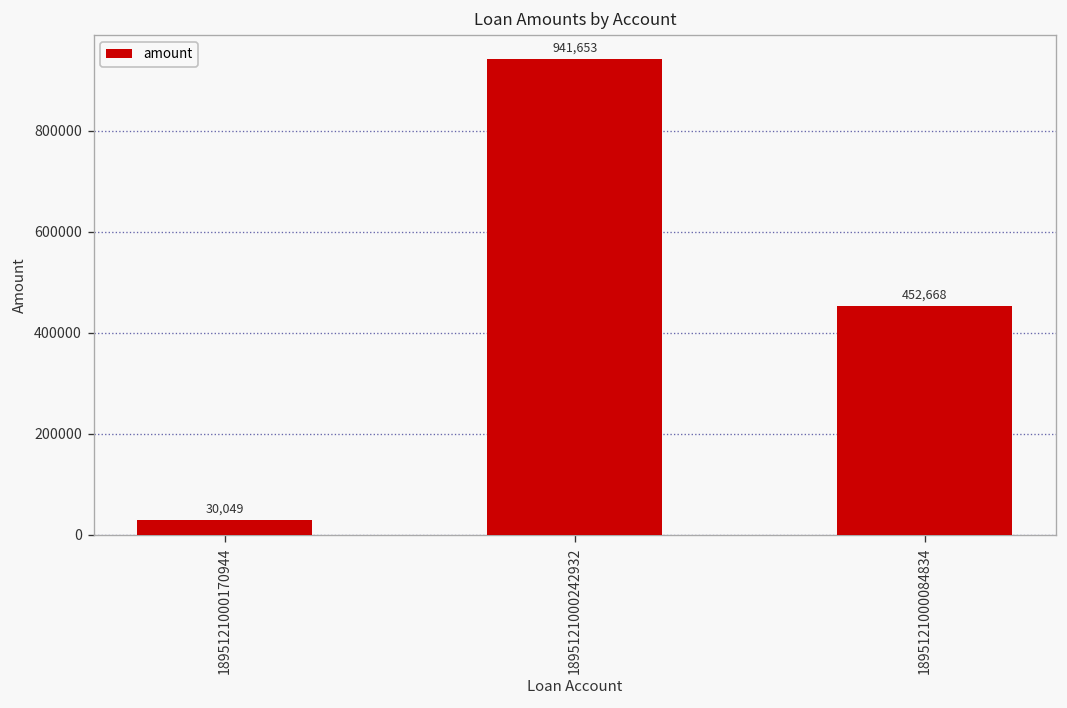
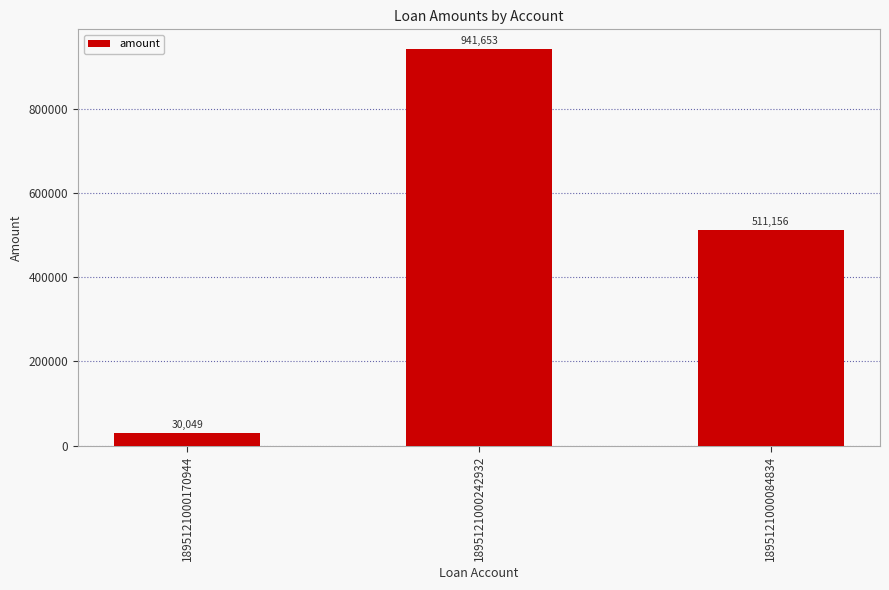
  {
    "1895121000170944": "30,049",
    "1895121000242932": "941,653",
-   "1895121000084834": "452,668"
+   "1895121000084834": "511,156"
  }
